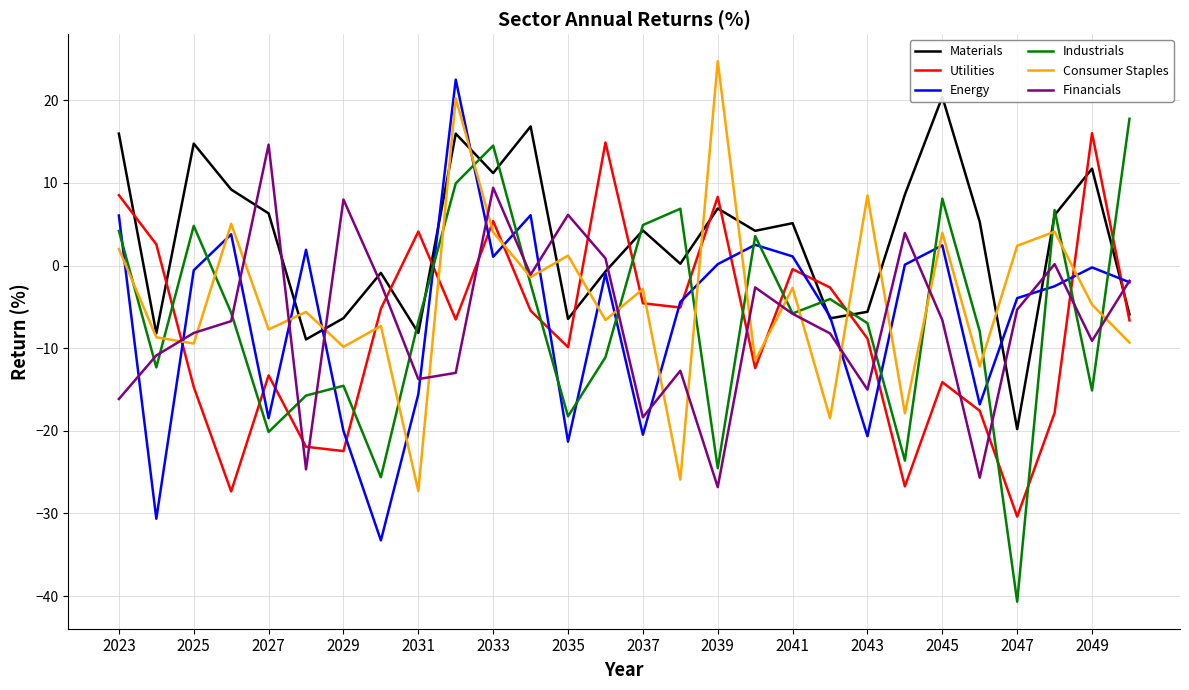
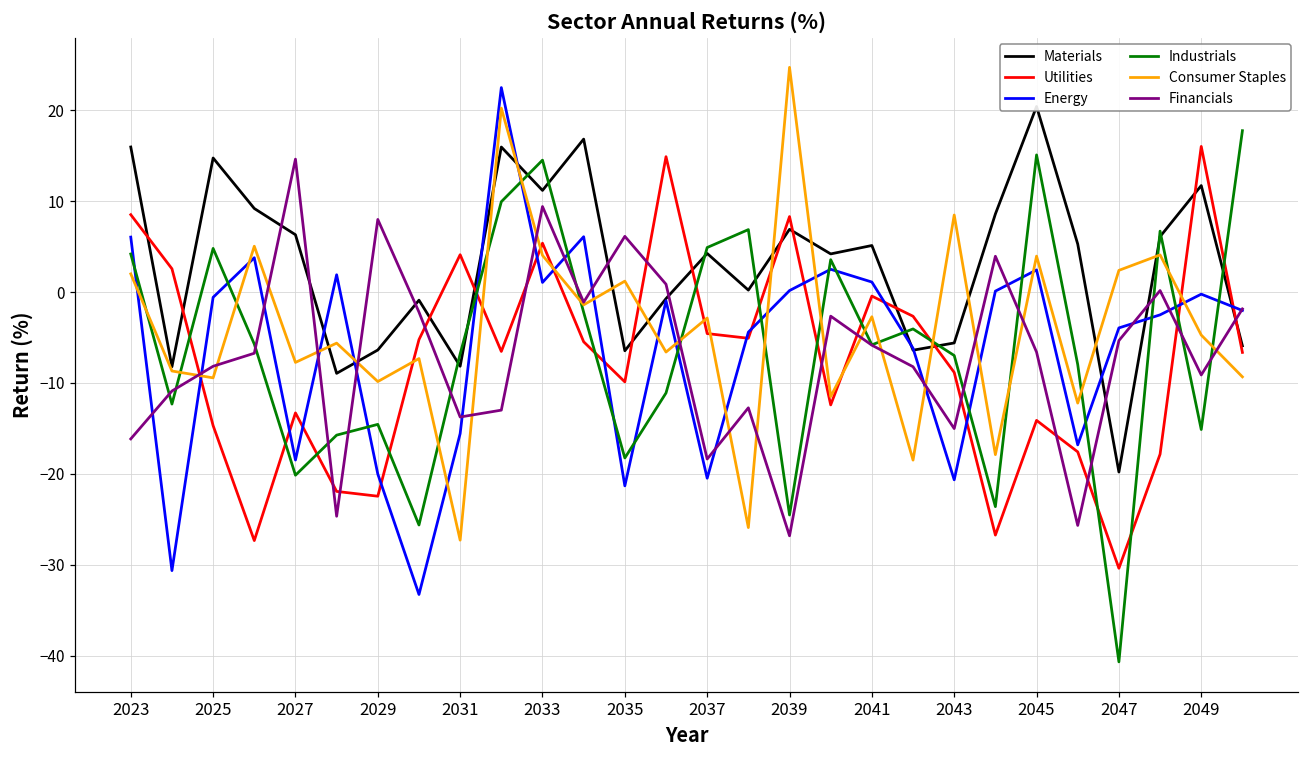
  {
    "Materials": {
      "2023": 16,
      "2025": 15,
      "2027": 6,
      "2029": -6,
      "2031": -8,
      "2033": 11,
      "2035": -6,
      "2037": 4,
      "2039": 7,
      "2041": 5,
      "2043": -6,
      "2047": -20,
      "2049": 12
    },
    "Utilities": {
      "2023": 9,
      "2025": -15,
      "2027": -13,
      "2029": -22,
      "2031": 4,
      "2033": 5,
      "2035": -10,
      "2037": -5,
      "2039": 8,
      "2041": 0,
      "2043": -9,
      "2045": -14,
      "2047": -30,
      "2049": 16
    },
    "Energy": {
      "2023": 6,
      "2025": -1,
      "2027": -18,
      "2029": -20,
      "2031": -16,
      "2033": 1,
      "2035": -21,
      "2037": -20,
      "2039": 0,
      "2041": 1,
      "2043": -21,
      "2045": 2,
      "2047": -4,
      "2049": 0
    },
    "Industrials": {
      "2023": 4,
      "2025": 5,
      "2027": -20,
      "2029": -15,
      "2031": -7,
      "2033": 15,
      "2035": -18,
      "2037": 5,
      "2039": -25,
      "2043": -7,
-     "2045": 8,
+     "2045": 15,
      "2047": -41,
      "2049": -15
    },
    "Consumer Staples": {
      "2023": 2,
      "2025": -9,
      "2027": -8,
      "2029": -10,
      "2031": -27,
      "2033": 4,
      "2035": 1,
      "2037": -3,
      "2039": 25,
      "2041": -3,
      "2043": 8,
      "2045": 4,
      "2047": 2,
      "2049": -5
    },
    "Financials": {
      "2023": -16,
      "2025": -8,
      "2027": 15,
      "2029": 8,
      "2031": -14,
      "2033": 9,
      "2035": 6,
      "2037": -18,
      "2039": -27,
      "2043": -15,
      "2045": -7,
      "2047": -5,
      "2049": -9
    }
  }
